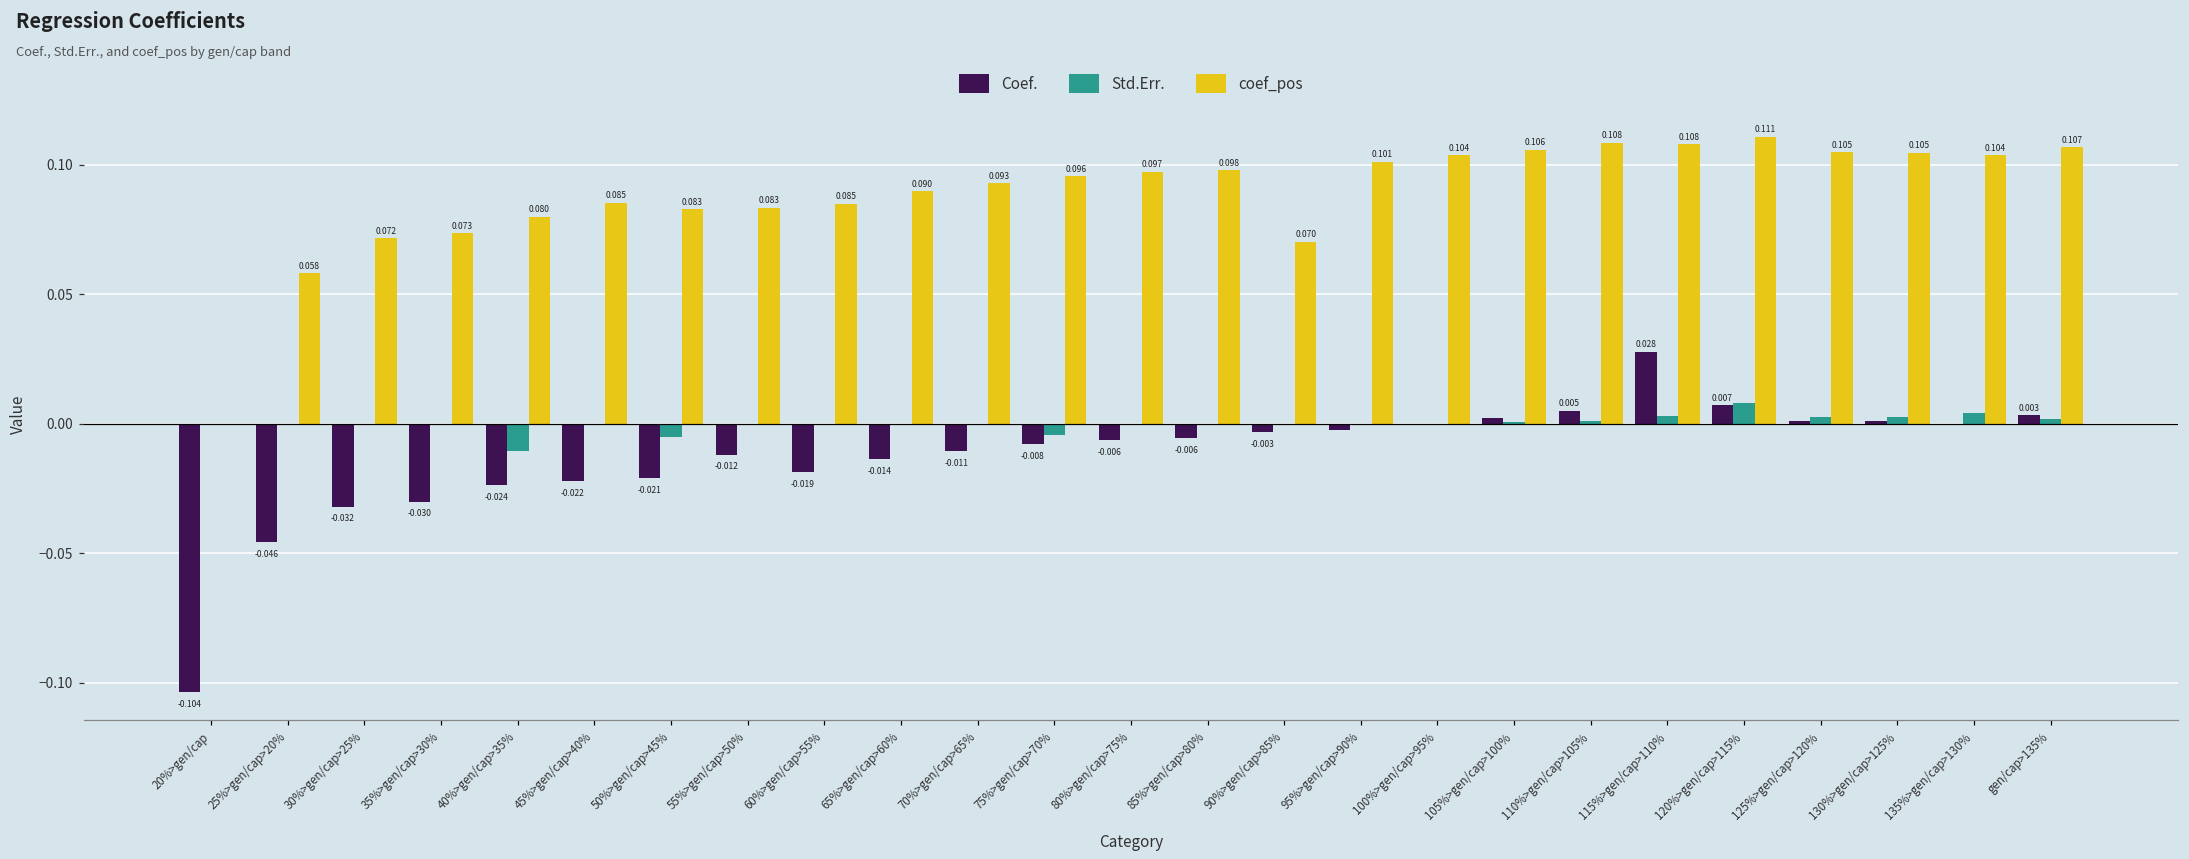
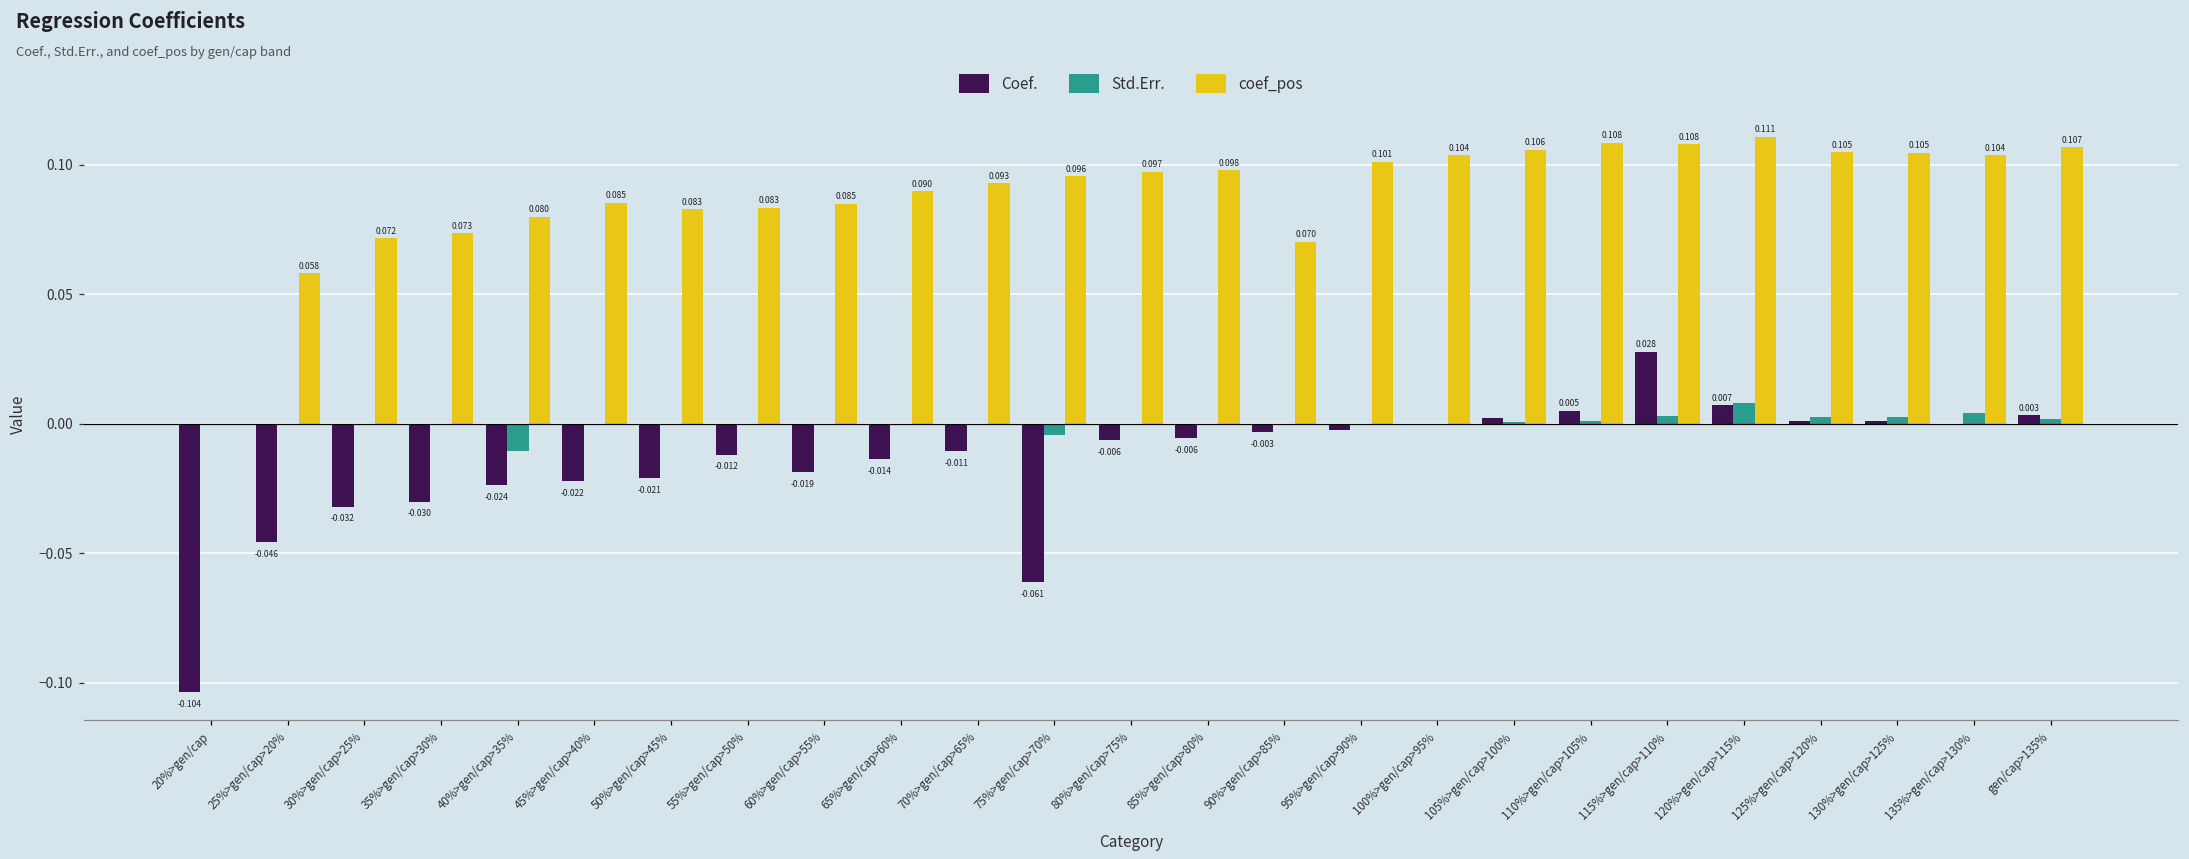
  {
    "Coef.": {
      "20%>gen/cap": -0.104,
      "25%>gen/cap>20%": -0.046,
      "30%>gen/cap>25%": -0.032,
      "35%>gen/cap>30%": -0.030,
      "40%>gen/cap>35%": -0.024,
      "45%>gen/cap>40%": -0.022,
      "50%>gen/cap>45%": -0.021,
      "55%>gen/cap>50%": -0.012,
      "60%>gen/cap>55%": -0.019,
      "65%>gen/cap>60%": -0.014,
      "70%>gen/cap>65%": -0.011,
-     "75%>gen/cap>70%": -0.008,
+     "75%>gen/cap>70%": -0.061,
      "80%>gen/cap>75%": -0.006,
      "85%>gen/cap>80%": -0.006,
      "90%>gen/cap>85%": -0.003,
      "110%>gen/cap>105%": 0.005,
      "115%>gen/cap>110%": 0.028,
      "120%>gen/cap>115%": 0.007,
      "gen/cap>135%": 0.003
    },
    "Std.Err.": {
      "40%>gen/cap>35%": -0.010,
-     "50%>gen/cap>45%": -0.005,
+     "50%>gen/cap>45%": -0.001,
      "75%>gen/cap>70%": -0.004,
      "100%>gen/cap>95%": 0.000,
      "110%>gen/cap>105%": 0.001,
      "115%>gen/cap>110%": 0.003,
      "120%>gen/cap>115%": 0.008,
      "125%>gen/cap>120%": 0.003,
      "130%>gen/cap>125%": 0.003,
      "135%>gen/cap>130%": 0.004,
      "gen/cap>135%": 0.002
    },
    "coef_pos": {
      "25%>gen/cap>20%": 0.058,
      "30%>gen/cap>25%": 0.072,
      "35%>gen/cap>30%": 0.073,
      "40%>gen/cap>35%": 0.080,
      "45%>gen/cap>40%": 0.085,
      "50%>gen/cap>45%": 0.083,
      "55%>gen/cap>50%": 0.083,
      "60%>gen/cap>55%": 0.085,
      "65%>gen/cap>60%": 0.090,
      "70%>gen/cap>65%": 0.093,
      "75%>gen/cap>70%": 0.096,
      "80%>gen/cap>75%": 0.097,
      "85%>gen/cap>80%": 0.098,
      "90%>gen/cap>85%": 0.070,
      "95%>gen/cap>90%": 0.101,
      "100%>gen/cap>95%": 0.104,
      "105%>gen/cap>100%": 0.106,
      "110%>gen/cap>105%": 0.108,
      "115%>gen/cap>110%": 0.108,
      "120%>gen/cap>115%": 0.111,
      "125%>gen/cap>120%": 0.105,
      "130%>gen/cap>125%": 0.105,
      "135%>gen/cap>130%": 0.104,
      "gen/cap>135%": 0.107
    }
  }
